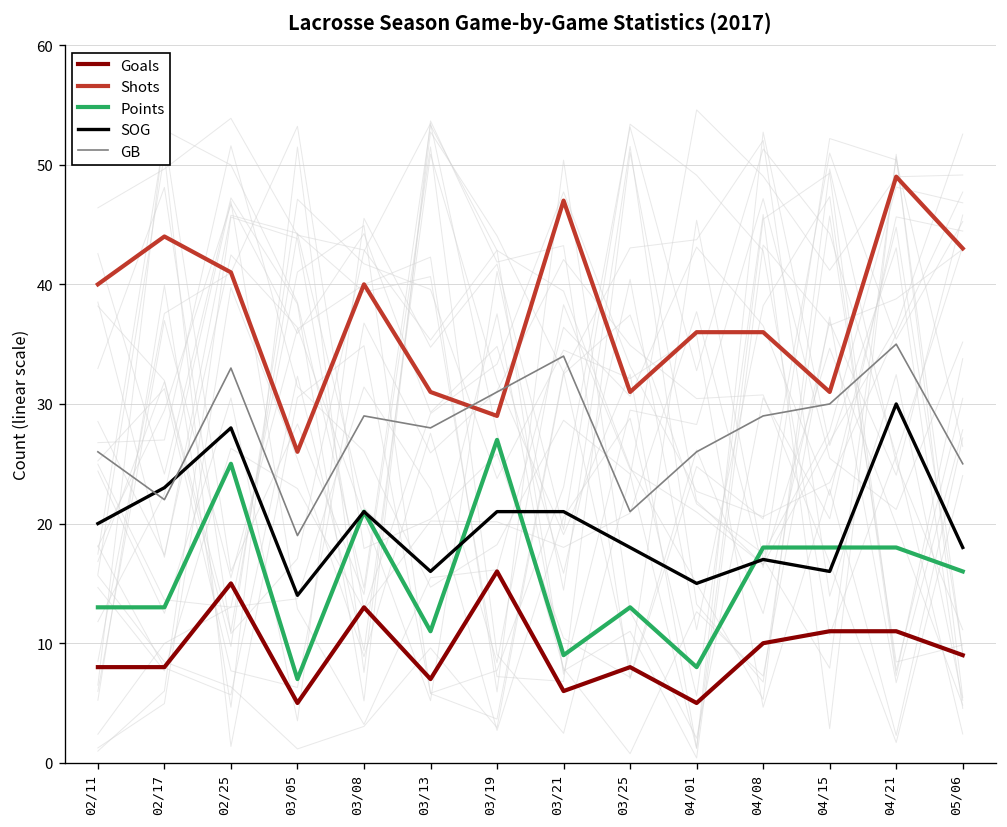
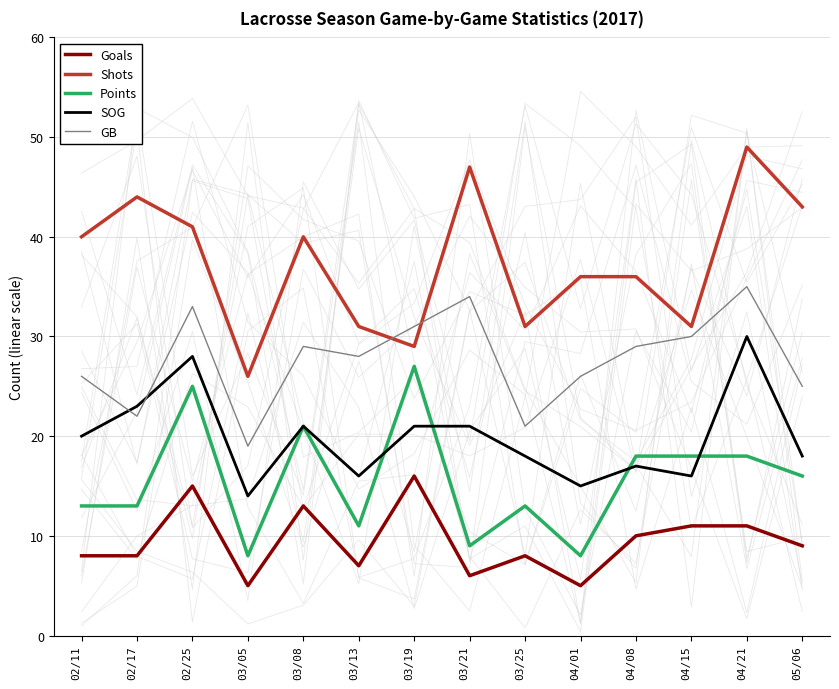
  {
    "Goals": {
      "02/11": 8,
      "02/25": 15,
      "03/05": 5,
      "03/13": 7,
      "03/21": 6,
      "04/01": 5,
      "04/08": 10,
      "04/15": 11,
      "04/21": 11
    },
    "Shots": {
      "02/11": 40,
      "02/17": 44,
      "03/05": 26,
      "03/13": 31,
      "03/19": 29,
      "03/21": 47,
      "03/25": 31,
      "04/08": 36,
      "04/15": 31
    },
    "Points": {
      "02/11": 13,
      "02/17": 13,
      "02/25": 25,
-     "03/05": 7,
+     "03/05": 8,
      "03/13": 11,
      "03/19": 27,
      "03/21": 9,
      "03/25": 13,
      "04/01": 8,
      "04/08": 18,
      "04/15": 18,
      "04/21": 18,
      "05/06": 16
    },
    "SOG": {
      "02/11": 20,
      "02/17": 23,
      "02/25": 28,
      "03/05": 14,
      "03/19": 21,
      "03/21": 21,
      "03/25": 18,
      "04/15": 16,
      "04/21": 30,
      "05/06": 18
    },
    "GB": {
      "02/11": 26,
      "02/17": 22,
      "02/25": 33,
      "03/05": 19,
      "03/08": 29,
      "03/13": 28,
      "03/21": 34,
      "04/08": 29,
      "04/15": 30,
      "04/21": 35,
      "05/06": 25
    }
  }
